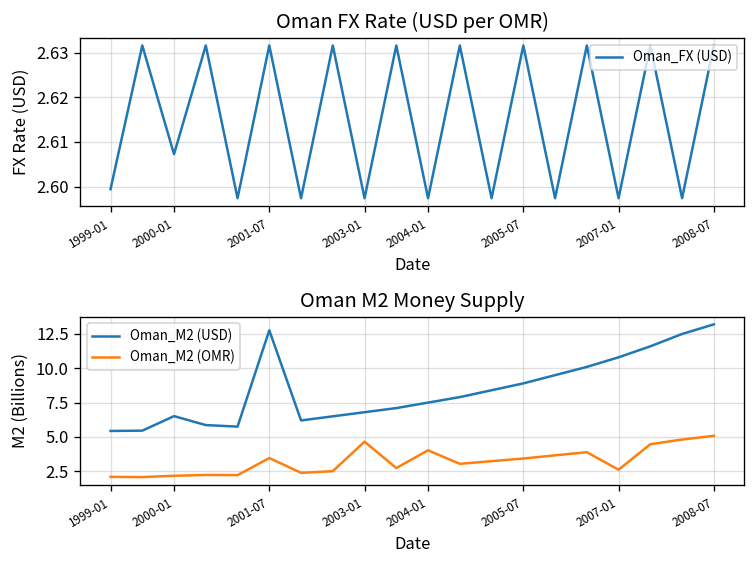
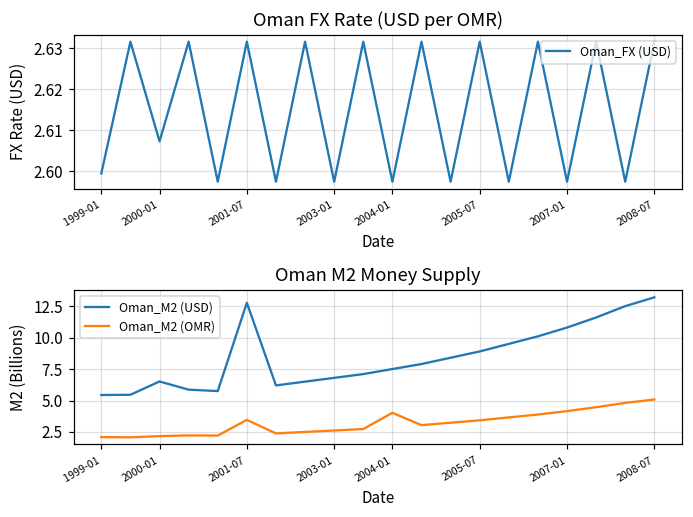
  {
    "Oman FX Rate (USD per OMR)": {
      "1999-01": 2.599,
      "2000-01": 2.607,
      "2001-07": 2.632,
      "2003-01": 2.597,
      "2004-01": 2.597,
      "2005-07": 2.632,
      "2007-01": 2.597
    },
    "Oman M2 Money Supply": {
      "Oman_M2 (USD)": {
        "1999-01": 5.4,
        "2000-01": 6.5,
        "2001-07": 12.8,
        "2003-01": 6.8,
        "2004-01": 7.5,
        "2005-07": 8.9,
        "2007-01": 10.8,
        "2008-07": 13.2
      },
      "Oman_M2 (OMR)": {
        "1999-01": 2.1,
        "2000-01": 2.2,
        "2001-07": 3.5,
-       "2003-01": 4.7,
+       "2003-01": 2.6,
        "2004-01": 4.0,
        "2005-07": 3.4,
-       "2007-01": 2.6,
+       "2007-01": 4.2,
        "2008-07": 5.1
      }
    }
  }
